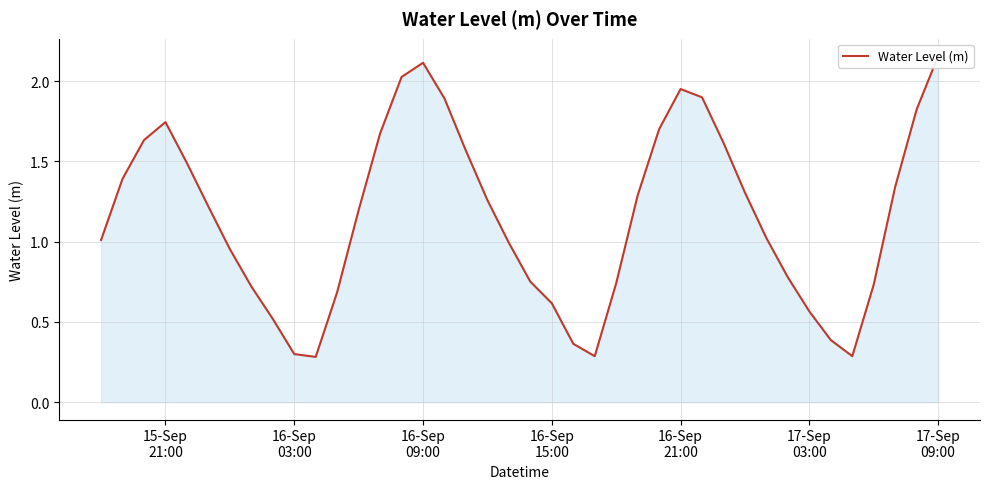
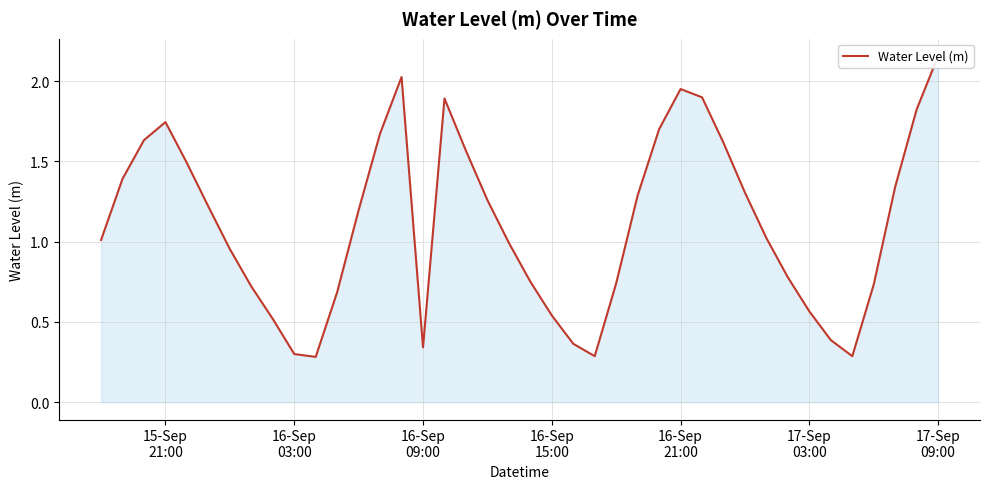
  {
    "15-Sep 21:00": 1.75,
    "16-Sep 03:00": 0.30,
-   "16-Sep 09:00": 2.12,
-   "16-Sep 15:00": 0.62,
+   "16-Sep 09:00": 0.34,
+   "16-Sep 15:00": 0.54,
    "16-Sep 21:00": 1.95,
    "17-Sep 03:00": 0.57
  }
